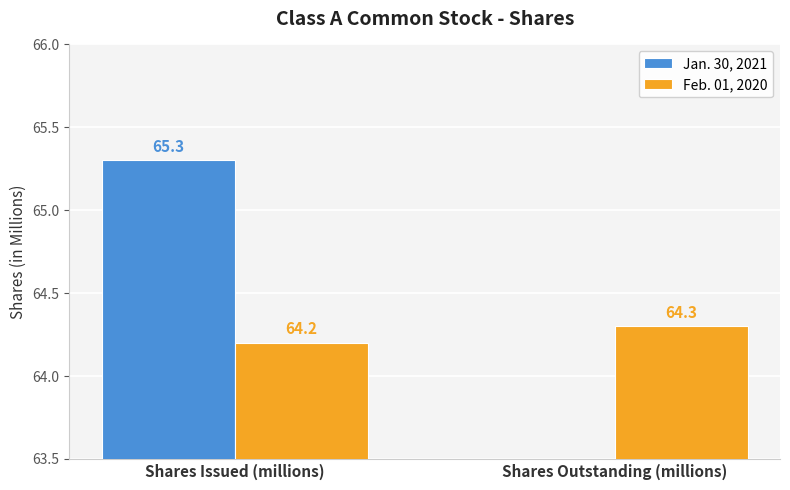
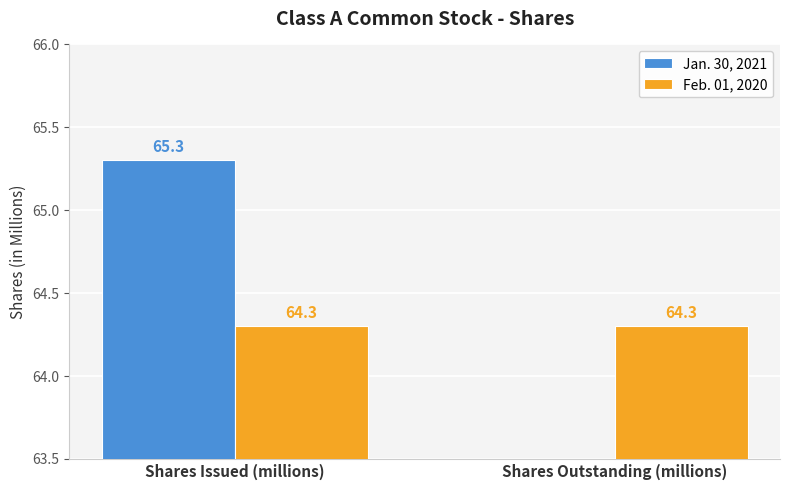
  {
    "Jan. 30, 2021": {
      "Shares Issued (millions)": 65.3
    },
    "Feb. 01, 2020": {
-     "Shares Issued (millions)": 64.2,
+     "Shares Issued (millions)": 64.3,
      "Shares Outstanding (millions)": 64.3
    }
  }
